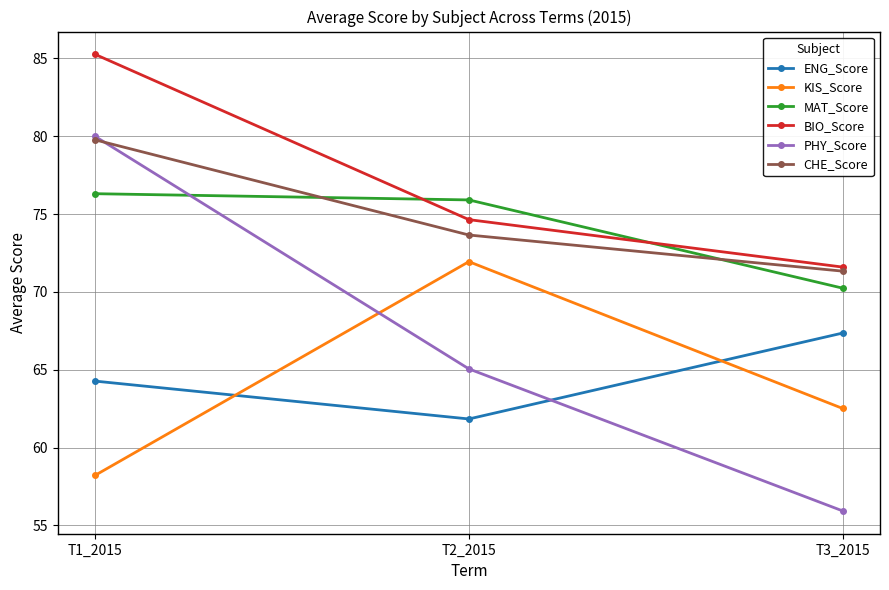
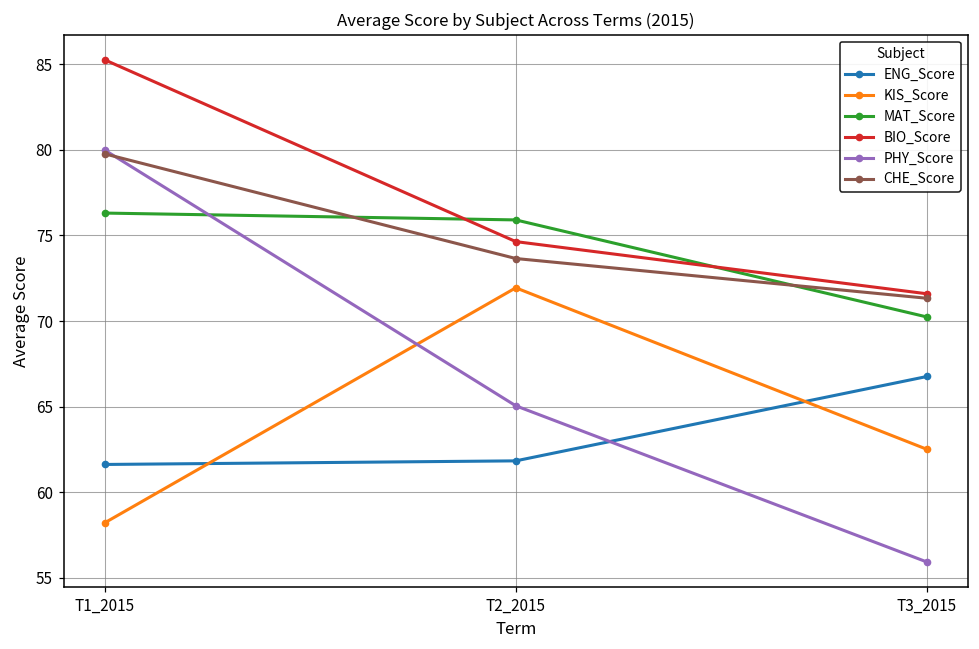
  {
    "ENG_Score": {
-     "T1_2015": 64.3,
+     "T1_2015": 61.6,
      "T2_2015": 61.8,
-     "T3_2015": 67.4
+     "T3_2015": 66.8
    },
    "KIS_Score": {
      "T1_2015": 58.2,
      "T2_2015": 71.9,
      "T3_2015": 62.5
    },
    "MAT_Score": {
      "T1_2015": 76.3,
      "T2_2015": 75.9,
      "T3_2015": 70.2
    },
    "BIO_Score": {
      "T1_2015": 85.3,
      "T2_2015": 74.6,
      "T3_2015": 71.6
    },
    "PHY_Score": {
      "T1_2015": 80.0,
      "T2_2015": 65.1,
      "T3_2015": 55.9
    },
    "CHE_Score": {
      "T1_2015": 79.8,
      "T2_2015": 73.7,
      "T3_2015": 71.3
    }
  }
